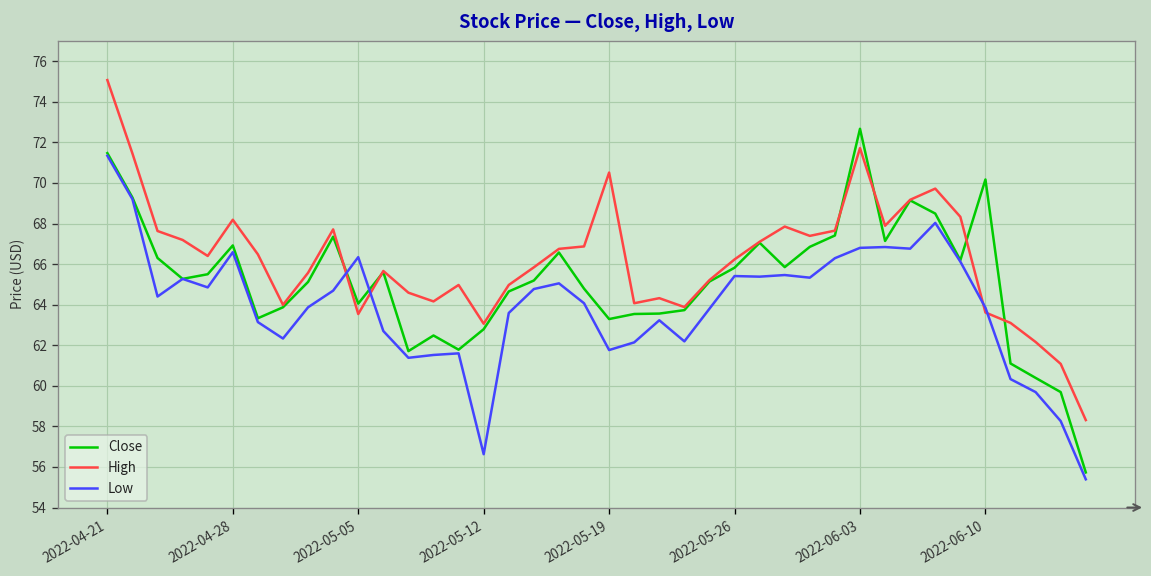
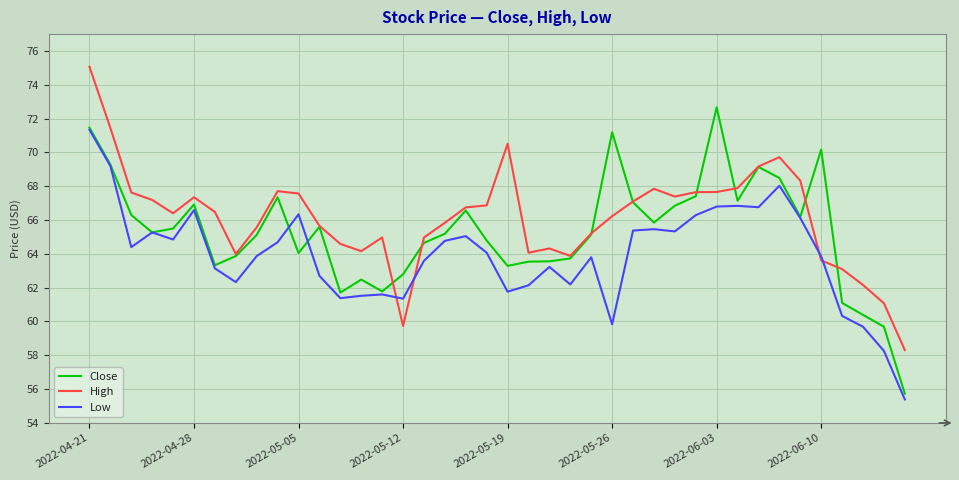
  {
    "Close": {
      "2022-04-28": 66.9,
      "2022-05-05": 64.1,
      "2022-05-12": 62.8,
      "2022-05-19": 63.3,
-     "2022-05-26": 65.8,
+     "2022-05-26": 71.2,
      "2022-06-03": 72.7,
      "2022-06-10": 70.2
    },
    "High": {
      "2022-04-21": 75.1,
-     "2022-04-28": 68.2,
-     "2022-05-05": 63.5,
-     "2022-05-12": 63.1,
+     "2022-04-28": 67.3,
+     "2022-05-05": 67.6,
+     "2022-05-12": 59.7,
      "2022-05-19": 70.5,
      "2022-05-26": 66.2,
-     "2022-06-03": 71.7,
+     "2022-06-03": 67.7,
      "2022-06-10": 63.6
    },
    "Low": {
      "2022-04-28": 66.6,
      "2022-05-05": 66.3,
-     "2022-05-12": 56.6,
+     "2022-05-12": 61.3,
      "2022-05-19": 61.8,
-     "2022-05-26": 65.4,
+     "2022-05-26": 59.8,
      "2022-06-03": 66.8,
      "2022-06-10": 63.8
    }
  }
